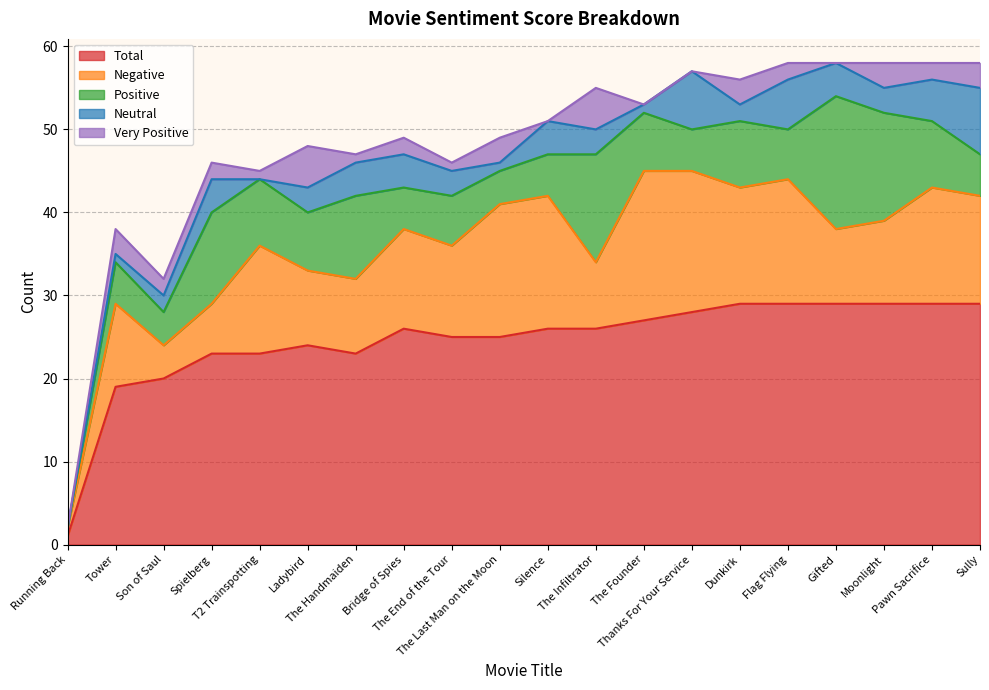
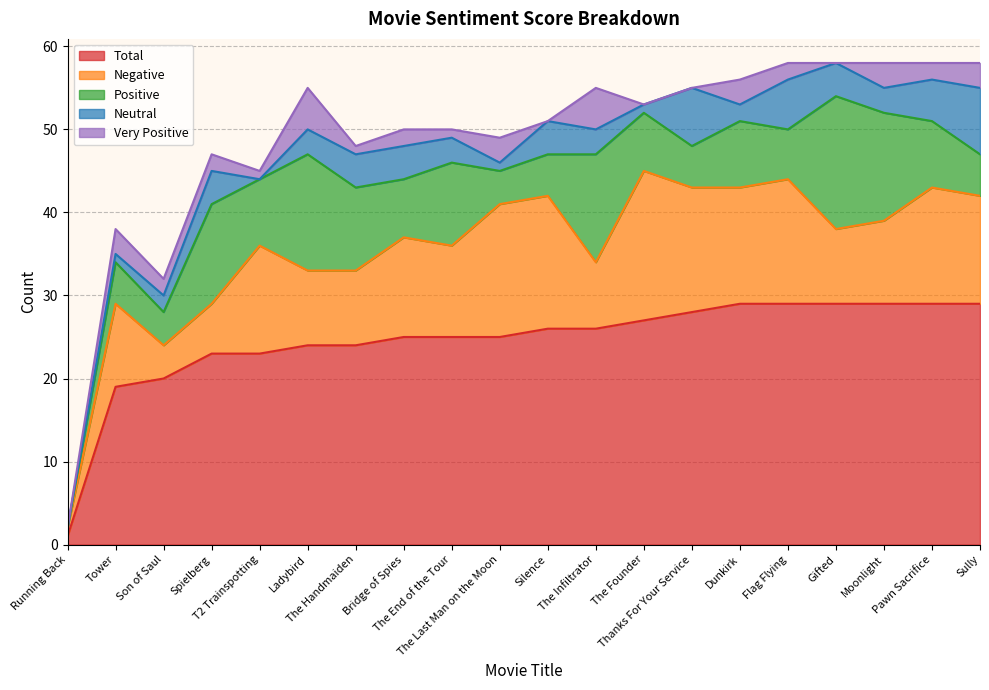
  {
    "Total": {
      "Running Back": 1,
      "Tower": 19,
      "Son of Saul": 20,
      "Spielberg": 23,
      "T2 Trainspotting": 23,
      "Ladybird": 24,
-     "The Handmaiden": 23,
-     "Bridge of Spies": 26,
+     "The Handmaiden": 24,
+     "Bridge of Spies": 25,
      "The End of the Tour": 25,
      "The Last Man on the Moon": 25,
      "Silence": 26,
      "The Infiltrator": 26,
      "The Founder": 27,
      "Thanks For Your Service": 28,
      "Dunkirk": 29,
      "Flag Flying": 29,
      "Gifted": 29,
      "Moonlight": 29,
      "Pawn Sacrifice": 29,
      "Sully": 29
    },
    "Negative": {
      "Tower": 10,
      "Son of Saul": 4,
      "Spielberg": 6,
      "T2 Trainspotting": 13,
      "Ladybird": 9,
      "The Handmaiden": 9,
      "Bridge of Spies": 12,
      "The End of the Tour": 11,
      "The Last Man on the Moon": 16,
      "Silence": 16,
      "The Infiltrator": 8,
      "The Founder": 18,
-     "Thanks For Your Service": 17,
+     "Thanks For Your Service": 15,
      "Dunkirk": 14,
      "Flag Flying": 15,
      "Gifted": 9,
      "Moonlight": 10,
      "Pawn Sacrifice": 14,
      "Sully": 13
    },
    "Positive": {
      "Tower": 5,
      "Son of Saul": 4,
-     "Spielberg": 11,
-     "Ladybird": 7,
+     "Spielberg": 12,
+     "Ladybird": 14,
      "The Handmaiden": 10,
-     "Bridge of Spies": 5,
-     "The End of the Tour": 6,
+     "Bridge of Spies": 7,
+     "The End of the Tour": 10,
      "The Last Man on the Moon": 4,
      "Silence": 5,
      "The Infiltrator": 13,
      "The Founder": 7,
      "Thanks For Your Service": 5,
      "Dunkirk": 8,
      "Flag Flying": 6,
      "Gifted": 16,
      "Moonlight": 13,
      "Pawn Sacrifice": 8,
      "Sully": 5
    },
    "Neutral": {
      "Tower": 1,
      "Son of Saul": 2,
      "Spielberg": 4,
      "Ladybird": 3,
      "The Handmaiden": 4,
      "Bridge of Spies": 4,
      "The End of the Tour": 3,
      "The Last Man on the Moon": 1,
      "The Infiltrator": 3,
      "Dunkirk": 2,
      "Flag Flying": 6,
      "Moonlight": 3,
      "Pawn Sacrifice": 5,
      "Sully": 8
    },
    "Very Positive": {
      "Tower": 3,
      "Son of Saul": 2,
      "Spielberg": 2,
      "T2 Trainspotting": 1,
      "Ladybird": 5,
      "The Handmaiden": 1,
      "Bridge of Spies": 2,
      "The End of the Tour": 1,
      "The Last Man on the Moon": 3,
      "The Infiltrator": 5,
      "Dunkirk": 3,
      "Flag Flying": 2,
      "Moonlight": 3,
      "Pawn Sacrifice": 2,
      "Sully": 3
    }
  }
